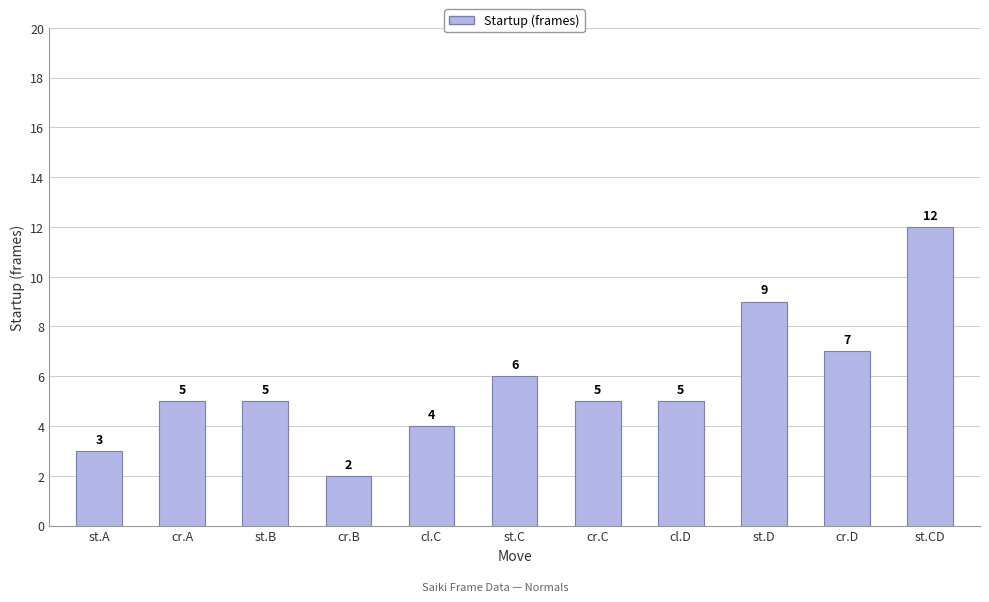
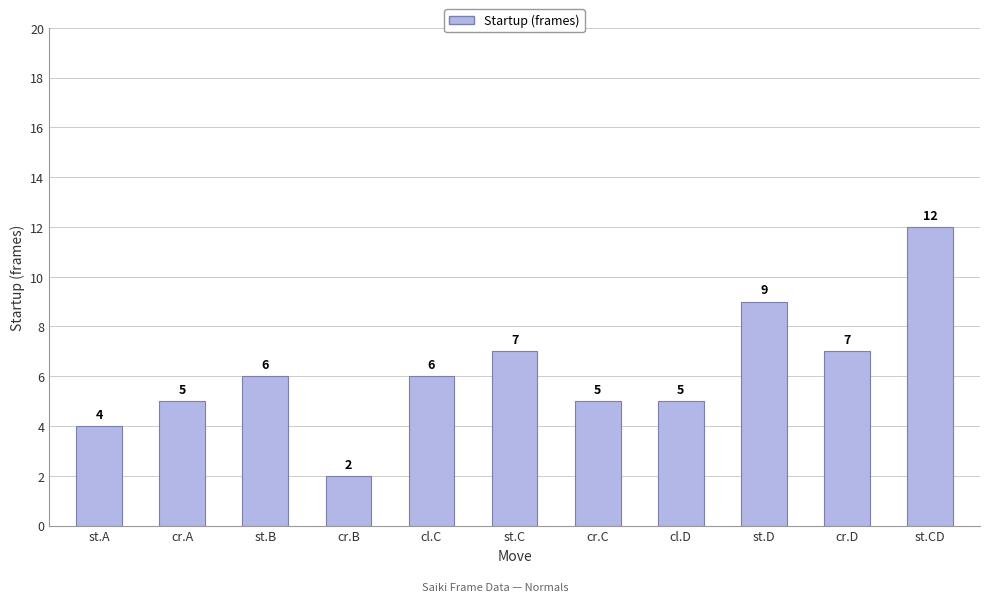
  {
-   "st.A": 3,
+   "st.A": 4,
    "cr.A": 5,
-   "st.B": 5,
+   "st.B": 6,
    "cr.B": 2,
-   "cl.C": 4,
-   "st.C": 6,
+   "cl.C": 6,
+   "st.C": 7,
    "cr.C": 5,
    "cl.D": 5,
    "st.D": 9,
    "cr.D": 7,
    "st.CD": 12
  }
